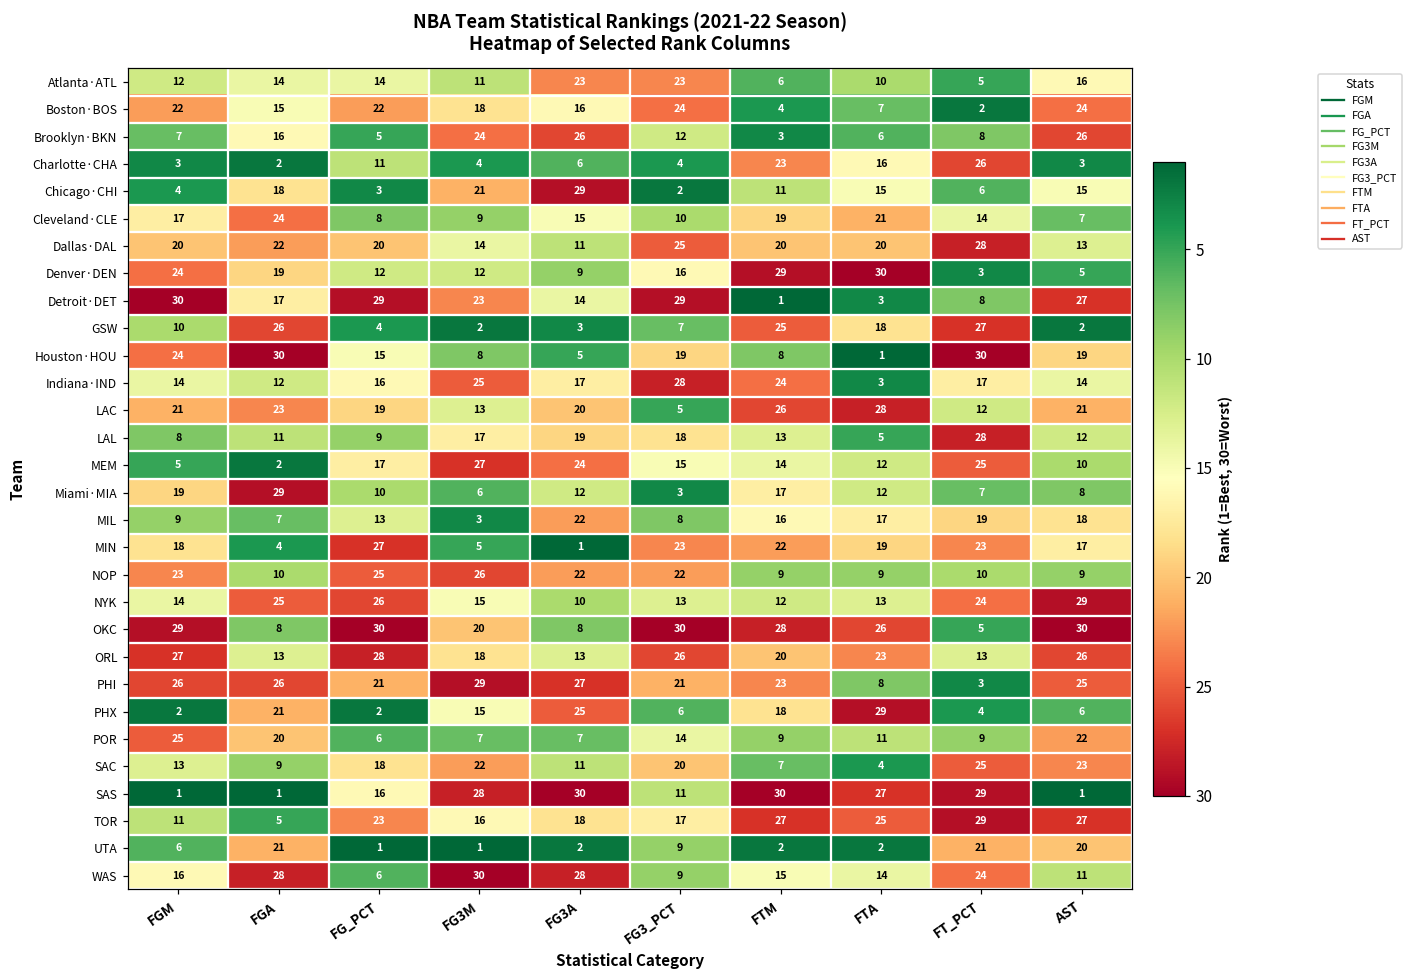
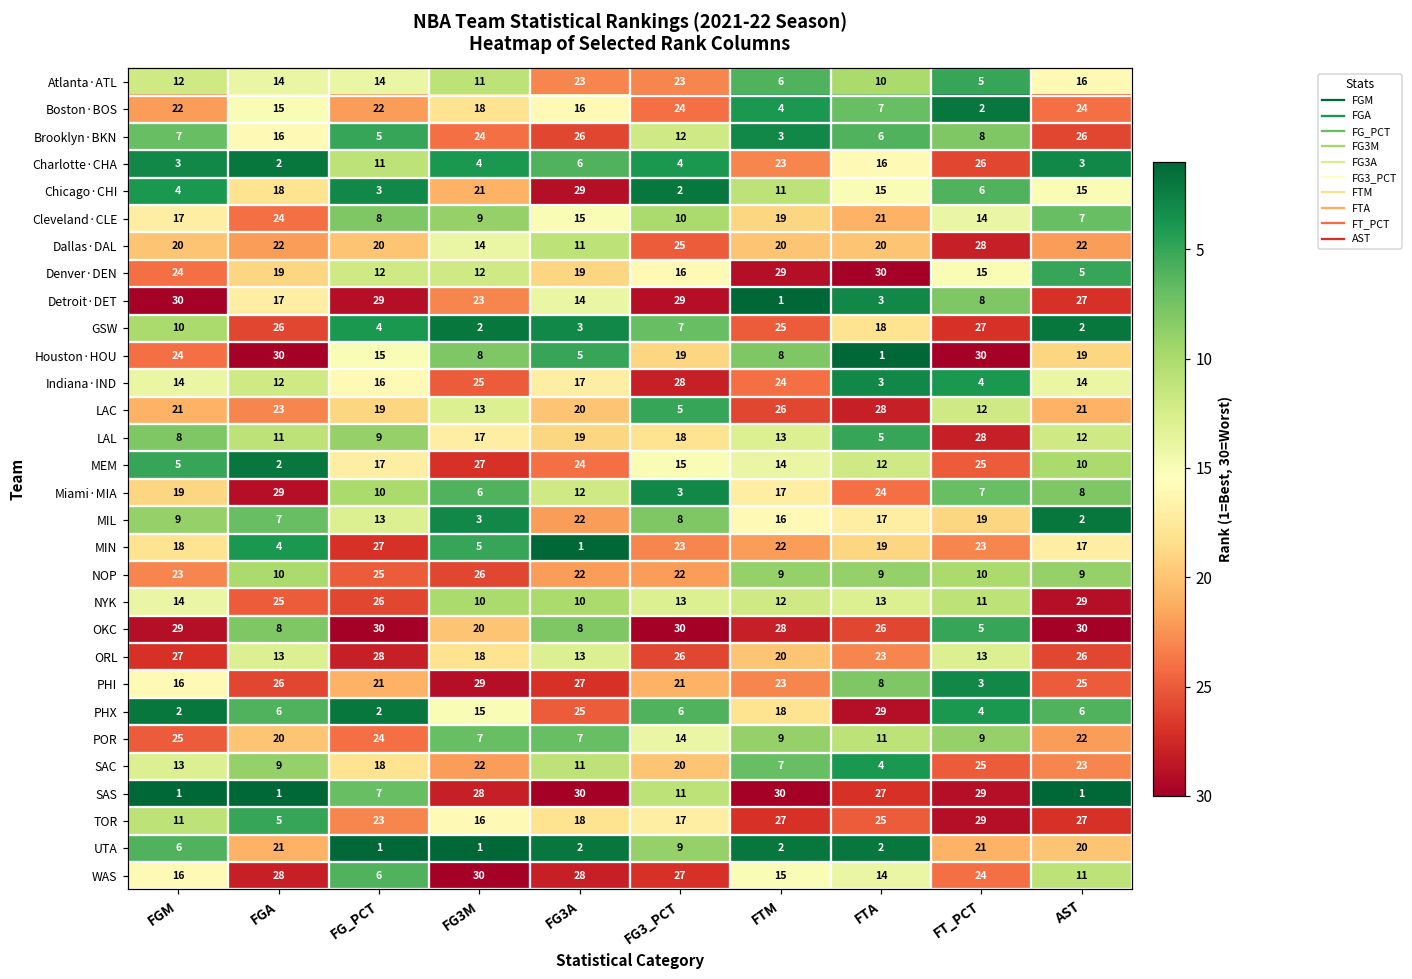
  {
    "Dallas·DAL": {
      "FGM": 20,
      "FGA": 22,
      "FG_PCT": 20,
      "FG3M": 14,
      "FG3A": 11,
      "FG3_PCT": 25,
      "FTM": 20,
      "FTA": 20,
      "FT_PCT": 28,
-     "AST": 13
+     "AST": 22
    },
    "Denver·DEN": {
      "FGM": 24,
      "FGA": 19,
      "FG_PCT": 12,
      "FG3M": 12,
-     "FG3A": 9,
+     "FG3A": 19,
      "FG3_PCT": 16,
      "FTM": 29,
      "FTA": 30,
-     "FT_PCT": 3,
+     "FT_PCT": 15,
      "AST": 5
    },
    "Indiana·IND": {
      "FGM": 14,
      "FGA": 12,
      "FG_PCT": 16,
      "FG3M": 25,
      "FG3A": 17,
      "FG3_PCT": 28,
      "FTM": 24,
      "FTA": 3,
-     "FT_PCT": 17,
+     "FT_PCT": 4,
      "AST": 14
    },
    "Miami·MIA": {
      "FGM": 19,
      "FGA": 29,
      "FG_PCT": 10,
      "FG3M": 6,
      "FG3A": 12,
      "FG3_PCT": 3,
      "FTM": 17,
-     "FTA": 12,
+     "FTA": 24,
      "FT_PCT": 7,
      "AST": 8
    },
    "MIL": {
      "FGM": 9,
      "FGA": 7,
      "FG_PCT": 13,
      "FG3M": 3,
      "FG3A": 22,
      "FG3_PCT": 8,
      "FTM": 16,
      "FTA": 17,
      "FT_PCT": 19,
-     "AST": 18
+     "AST": 2
    },
    "NYK": {
      "FGM": 14,
      "FGA": 25,
      "FG_PCT": 26,
-     "FG3M": 15,
+     "FG3M": 10,
      "FG3A": 10,
      "FG3_PCT": 13,
      "FTM": 12,
      "FTA": 13,
-     "FT_PCT": 24,
+     "FT_PCT": 11,
      "AST": 29
    },
    "PHI": {
-     "FGM": 26,
+     "FGM": 16,
      "FGA": 26,
      "FG_PCT": 21,
      "FG3M": 29,
      "FG3A": 27,
      "FG3_PCT": 21,
      "FTM": 23,
      "FTA": 8,
      "FT_PCT": 3,
      "AST": 25
    },
    "PHX": {
      "FGM": 2,
-     "FGA": 21,
+     "FGA": 6,
      "FG_PCT": 2,
      "FG3M": 15,
      "FG3A": 25,
      "FG3_PCT": 6,
      "FTM": 18,
      "FTA": 29,
      "FT_PCT": 4,
      "AST": 6
    },
    "POR": {
      "FGM": 25,
      "FGA": 20,
-     "FG_PCT": 6,
+     "FG_PCT": 24,
      "FG3M": 7,
      "FG3A": 7,
      "FG3_PCT": 14,
      "FTM": 9,
      "FTA": 11,
      "FT_PCT": 9,
      "AST": 22
    },
    "SAS": {
      "FGM": 1,
      "FGA": 1,
-     "FG_PCT": 16,
+     "FG_PCT": 7,
      "FG3M": 28,
      "FG3A": 30,
      "FG3_PCT": 11,
      "FTM": 30,
      "FTA": 27,
      "FT_PCT": 29,
      "AST": 1
    },
    "WAS": {
      "FGM": 16,
      "FGA": 28,
      "FG_PCT": 6,
      "FG3M": 30,
      "FG3A": 28,
-     "FG3_PCT": 9,
+     "FG3_PCT": 27,
      "FTM": 15,
      "FTA": 14,
      "FT_PCT": 24,
      "AST": 11
    }
  }
